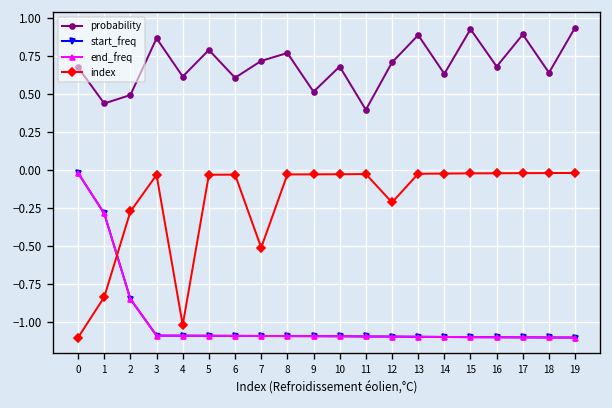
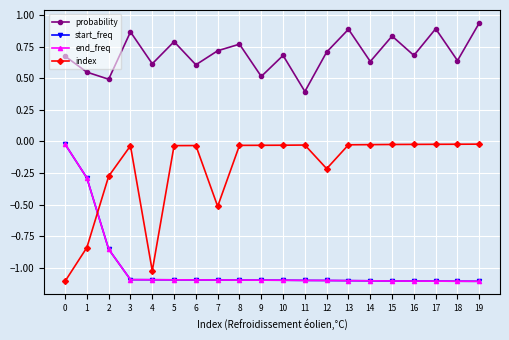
  {
    "probability": {
-     "1": 0.44,
+     "1": 0.55,
      "2": 0.49,
      "3": 0.87,
      "4": 0.61,
      "5": 0.79,
      "6": 0.61,
      "7": 0.72,
      "8": 0.77,
      "9": 0.51,
      "10": 0.68,
      "11": 0.40,
      "12": 0.71,
      "13": 0.89,
      "14": 0.63,
-     "15": 0.93,
+     "15": 0.83,
      "16": 0.68,
      "17": 0.89,
      "18": 0.64,
      "19": 0.94
    },
    "end_freq": {
      "0": -0.02,
      "1": -0.29,
      "2": -0.85,
      "3": -1.09,
      "4": -1.09,
      "5": -1.09,
      "6": -1.09,
      "7": -1.09,
      "8": -1.10,
      "9": -1.10,
      "10": -1.10,
      "11": -1.10,
      "12": -1.10,
      "13": -1.10,
      "14": -1.10,
      "15": -1.10,
      "16": -1.10,
      "17": -1.10,
      "18": -1.10,
      "19": -1.11
    },
    "index": {
      "0": -1.11,
      "1": -0.84,
      "2": -0.27,
      "3": -0.03,
      "4": -1.02,
      "5": -0.03,
      "6": -0.03,
      "7": -0.51,
      "8": -0.03,
      "9": -0.03,
      "10": -0.03,
      "11": -0.03,
      "12": -0.21,
      "13": -0.03,
      "14": -0.02,
      "15": -0.02,
      "16": -0.02,
      "17": -0.02,
      "18": -0.02,
      "19": -0.02
    }
  }
